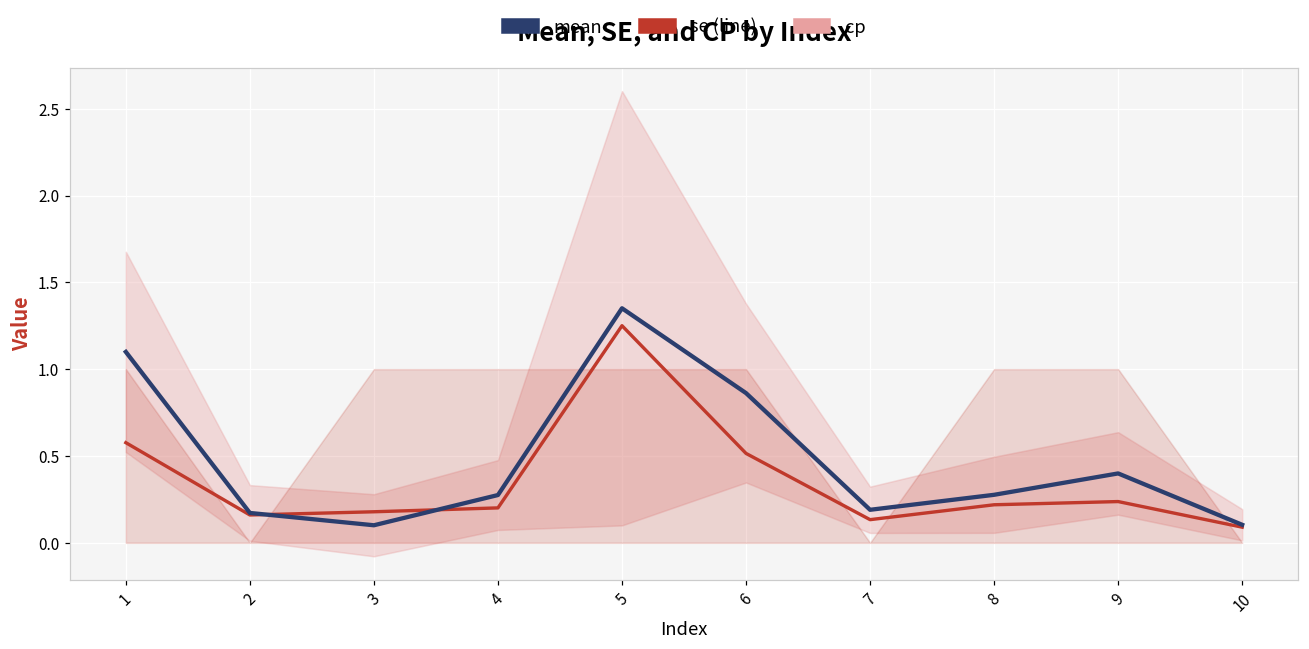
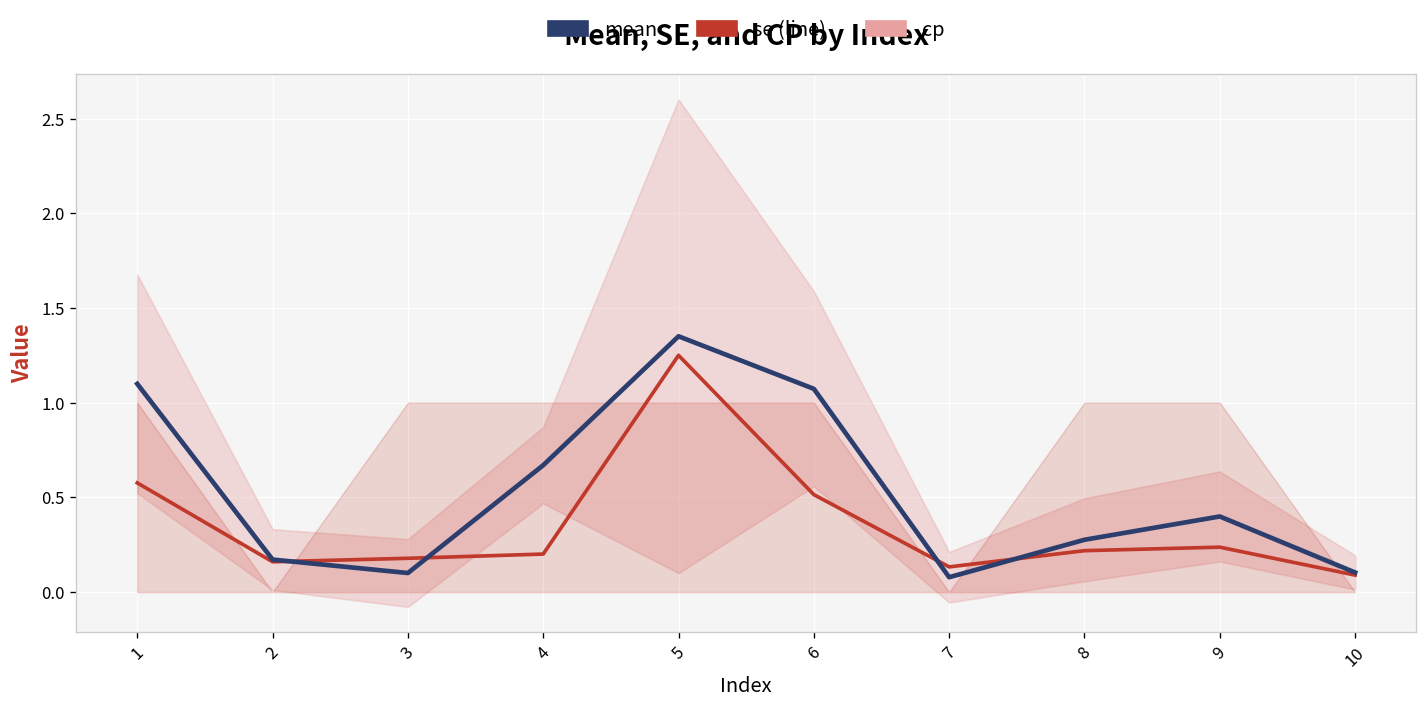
  {
    "mean": {
      "1": 1.10,
      "3": 0.10,
-     "4": 0.28,
+     "4": 0.67,
      "5": 1.35,
-     "6": 0.86,
-     "7": 0.19,
+     "6": 1.07,
+     "7": 0.08,
      "8": 0.28,
      "9": 0.40
    }
  }
